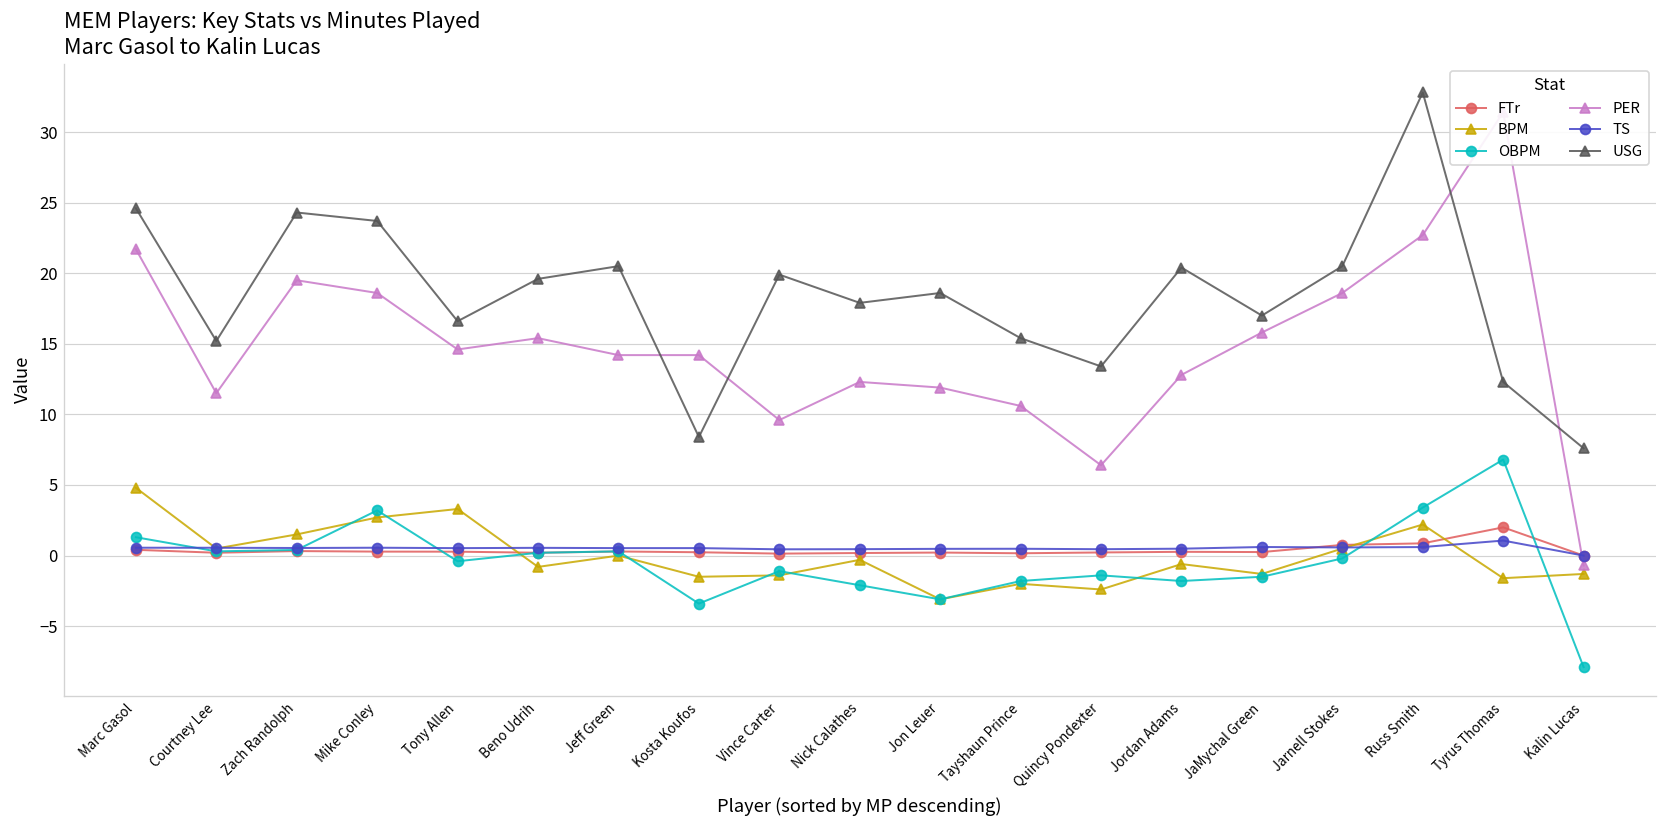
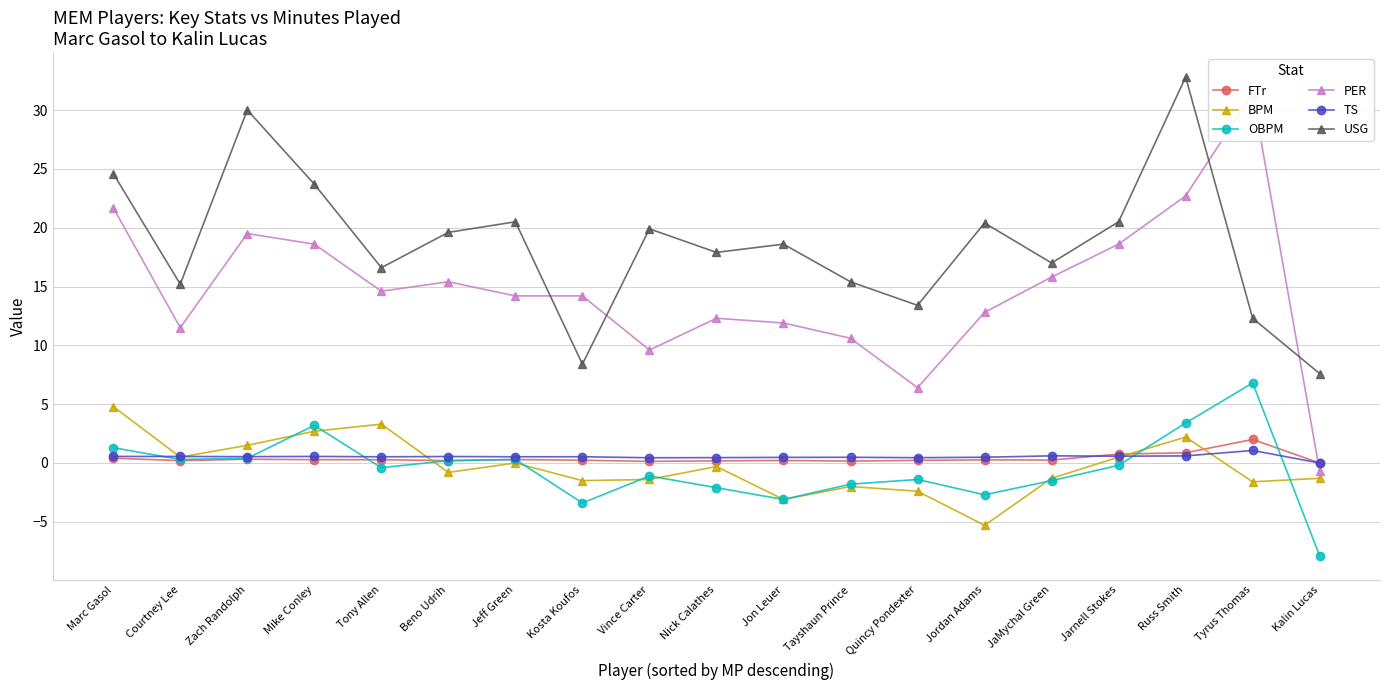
  {
    "FTr": {
      "Mike Conley": 0.3,
      "Tony Allen": 0.3,
      "Kosta Koufos": 0.2,
      "Vince Carter": 0.1,
      "Nick Calathes": 0.2,
      "Jon Leuer": 0.2,
      "Tayshaun Prince": 0.2,
      "Quincy Pondexter": 0.2,
      "Jordan Adams": 0.3,
      "JaMychal Green": 0.3,
      "Russ Smith": 0.9,
      "Tyrus Thomas": 2.0
    },
    "BPM": {
      "Marc Gasol": 4.8,
      "Zach Randolph": 1.5,
      "Mike Conley": 2.7,
      "Tony Allen": 3.3,
      "Beno Udrih": -0.8,
      "Jeff Green": 0.0,
      "Kosta Koufos": -1.5,
      "Vince Carter": -1.4,
      "Nick Calathes": -0.3,
      "Quincy Pondexter": -2.4,
-     "Jordan Adams": -0.6,
+     "Jordan Adams": -5.3,
      "Russ Smith": 2.2,
      "Tyrus Thomas": -1.6,
      "Kalin Lucas": -1.3
    },
    "OBPM": {
      "Marc Gasol": 1.3,
      "Mike Conley": 3.2,
      "Tony Allen": -0.4,
      "Kosta Koufos": -3.4,
      "Vince Carter": -1.1,
      "Nick Calathes": -2.1,
      "Quincy Pondexter": -1.4,
-     "Jordan Adams": -1.8,
+     "Jordan Adams": -2.7,
      "Jarnell Stokes": -0.2,
      "Russ Smith": 3.4,
      "Tyrus Thomas": 6.8,
      "Kalin Lucas": -7.9
    },
    "PER": {
      "Marc Gasol": 21.7,
      "Courtney Lee": 11.5,
      "Zach Randolph": 19.5,
      "Mike Conley": 18.6,
      "Tony Allen": 14.6,
      "Beno Udrih": 15.4,
      "Jeff Green": 14.2,
      "Kosta Koufos": 14.2,
      "Vince Carter": 9.6,
      "Nick Calathes": 12.3,
      "Jon Leuer": 11.9,
      "Tayshaun Prince": 10.6,
      "Quincy Pondexter": 6.4,
      "Jordan Adams": 12.8,
      "JaMychal Green": 15.8,
      "Jarnell Stokes": 18.6,
      "Russ Smith": 22.7,
      "Kalin Lucas": -0.7
    },
    "TS": {
      "Mike Conley": 0.6,
      "Tony Allen": 0.5,
      "Beno Udrih": 0.6,
      "Jeff Green": 0.5,
      "Kosta Koufos": 0.5,
      "Vince Carter": 0.4,
      "Nick Calathes": 0.5,
      "Jon Leuer": 0.5,
      "Tayshaun Prince": 0.5,
      "Quincy Pondexter": 0.5,
      "Jordan Adams": 0.5,
      "JaMychal Green": 0.6,
      "Russ Smith": 0.6,
      "Tyrus Thomas": 1.1
    },
    "USG": {
      "Marc Gasol": 24.6,
      "Courtney Lee": 15.2,
-     "Zach Randolph": 24.3,
+     "Zach Randolph": 30.0,
      "Mike Conley": 23.7,
      "Tony Allen": 16.6,
      "Beno Udrih": 19.6,
      "Jeff Green": 20.5,
      "Kosta Koufos": 8.4,
      "Vince Carter": 19.9,
      "Nick Calathes": 17.9,
      "Jon Leuer": 18.6,
      "Tayshaun Prince": 15.4,
      "Quincy Pondexter": 13.4,
      "Jordan Adams": 20.4,
      "JaMychal Green": 17.0,
      "Jarnell Stokes": 20.5,
      "Russ Smith": 32.8,
      "Tyrus Thomas": 12.3,
      "Kalin Lucas": 7.6
    }
  }
